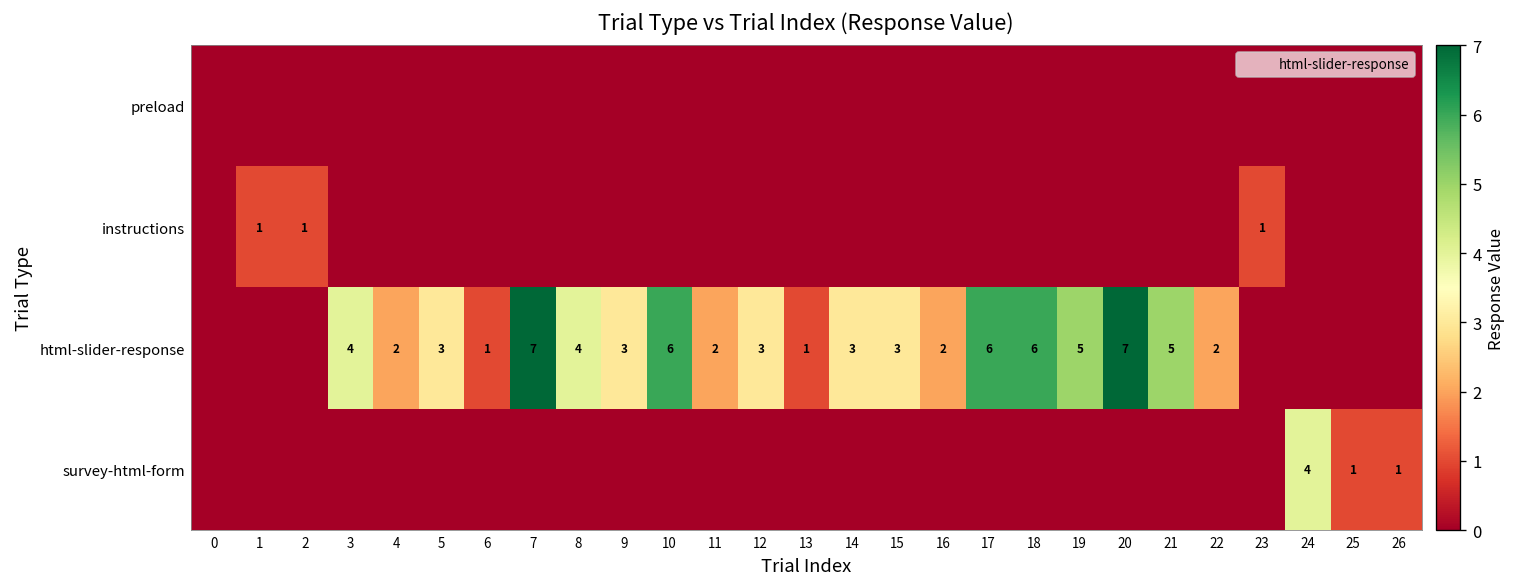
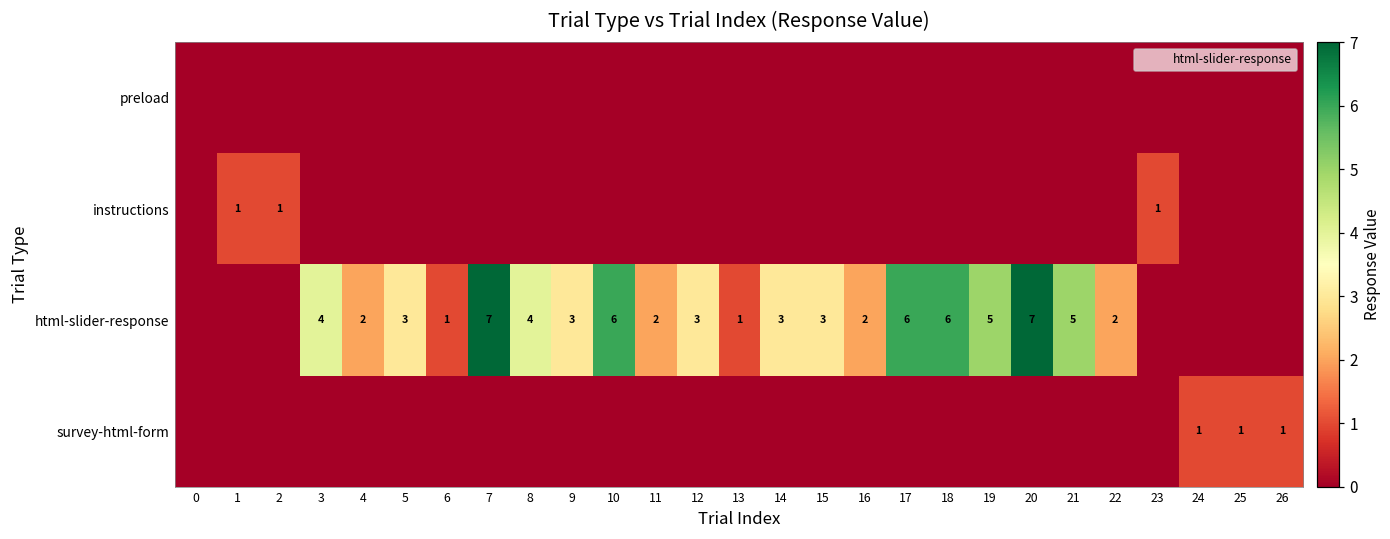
  {
    "instructions": {
      "1": 1,
      "2": 1,
      "23": 1
    },
    "html-slider-response": {
      "3": 4,
      "4": 2,
      "5": 3,
      "6": 1,
      "7": 7,
      "8": 4,
      "9": 3,
      "10": 6,
      "11": 2,
      "12": 3,
      "13": 1,
      "14": 3,
      "15": 3,
      "16": 2,
      "17": 6,
      "18": 6,
      "19": 5,
      "20": 7,
      "21": 5,
      "22": 2
    },
    "survey-html-form": {
-     "24": 4,
+     "24": 1,
      "25": 1,
      "26": 1
    }
  }
